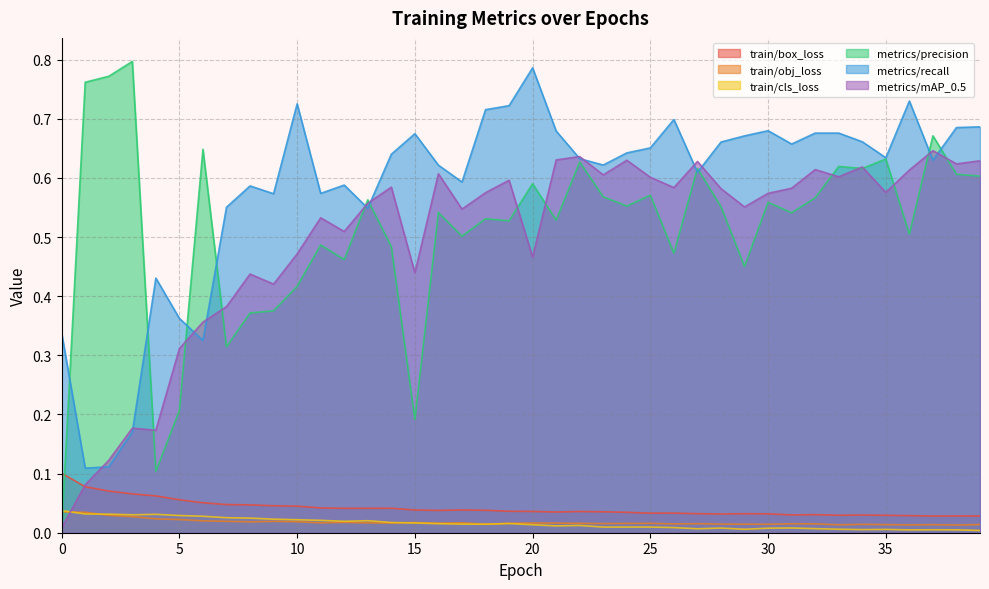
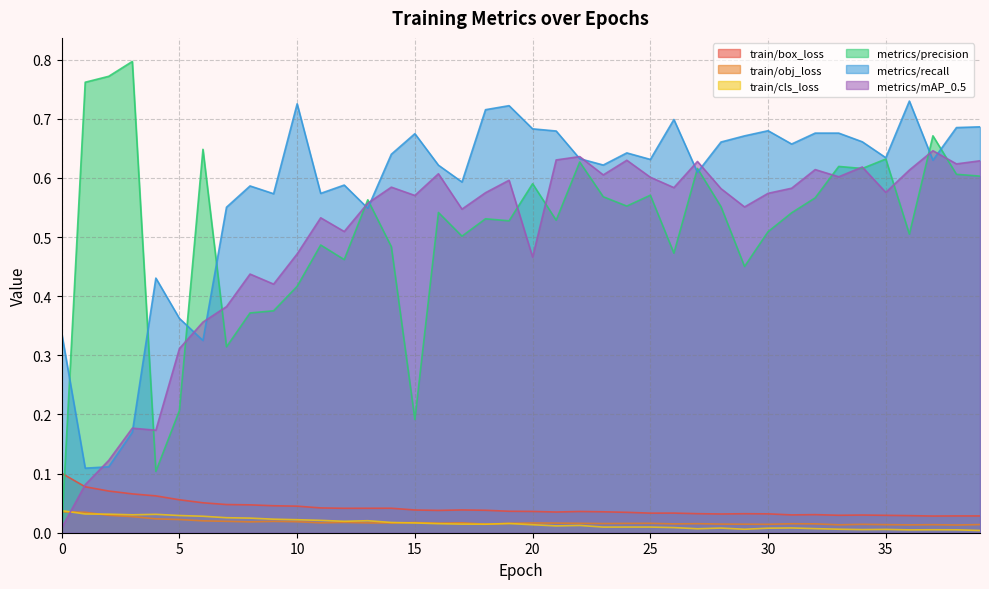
  {
    "train/cls_loss": {
      "5": 0.03,
      "25": 0.01,
      "30": 0.01,
      "35": 0.01
    },
    "metrics/precision": {
      "5": 0.21,
      "10": 0.42,
      "15": 0.19,
      "20": 0.59,
      "25": 0.57,
-     "30": 0.56
+     "30": 0.51
    },
    "metrics/recall": {
      "0": 0.34,
      "5": 0.36,
      "10": 0.73,
      "15": 0.67,
-     "20": 0.79,
-     "25": 0.65,
+     "20": 0.68,
+     "25": 0.63,
      "30": 0.68
    },
    "metrics/mAP_0.5": {
      "5": 0.31,
      "10": 0.47,
-     "15": 0.44,
+     "15": 0.57,
      "20": 0.47,
      "25": 0.60,
      "30": 0.57,
      "35": 0.58
    }
  }
